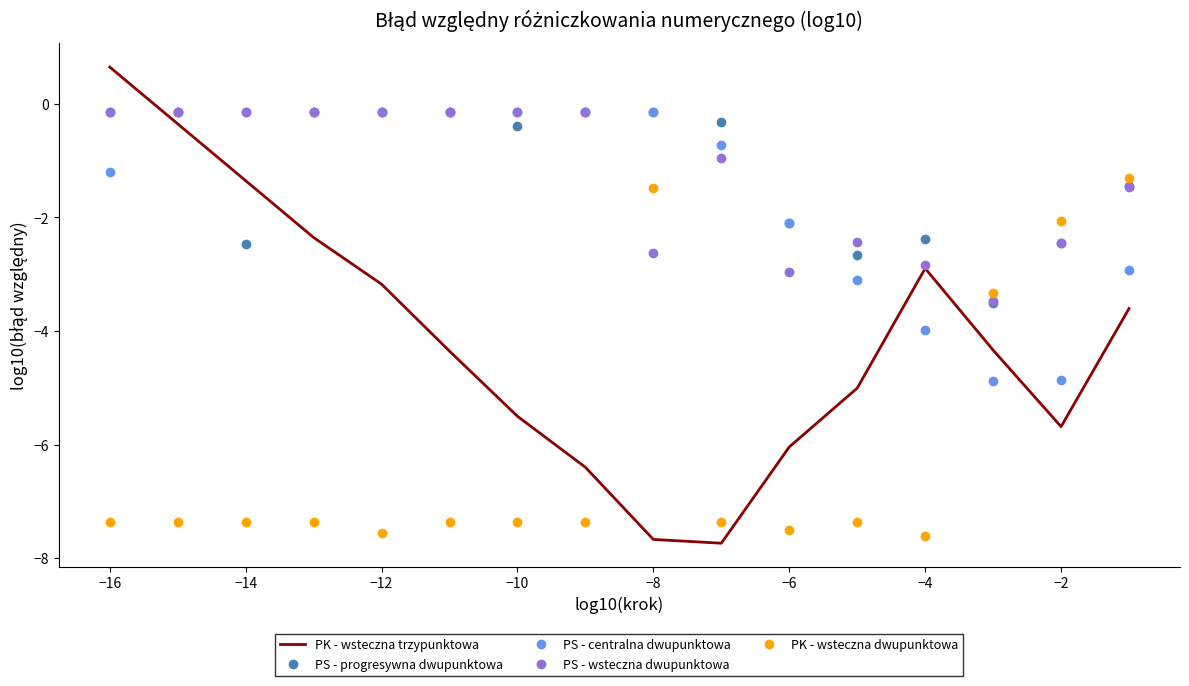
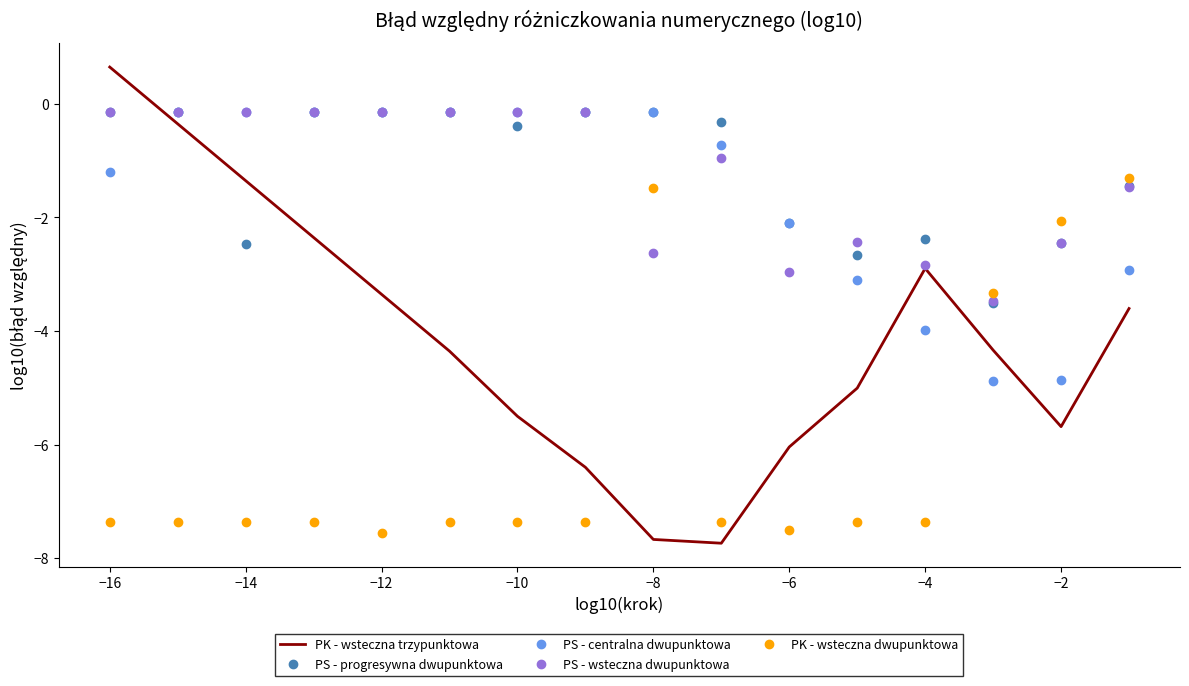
  {
    "PK - wsteczna trzypunktowa": {
      "−16": 0.6,
      "−14": -1.4,
-     "−12": -3.2,
+     "−12": -3.4,
      "−10": -5.5,
      "−8": -7.7,
      "−6": -6.0,
      "−4": -2.9,
      "−2": -5.7
    },
    "PS - progresywna dwupunktowa": {
      "−14": -2.5,
      "−10": -0.4,
      "−4": -2.4
    },
    "PS - centralna dwupunktowa": {
      "−16": -1.2,
      "−4": -4.0,
      "−2": -4.9
    },
    "PS - wsteczna dwupunktowa": {
      "−8": -2.6,
      "−6": -3.0,
      "−4": -2.8
    },
    "PK - wsteczna dwupunktowa": {
      "−16": -7.4,
      "−14": -7.4,
      "−12": -7.6,
      "−10": -7.4,
      "−8": -1.5,
      "−6": -7.5,
-     "−4": -7.6,
+     "−4": -7.4,
      "−2": -2.1
    }
  }
